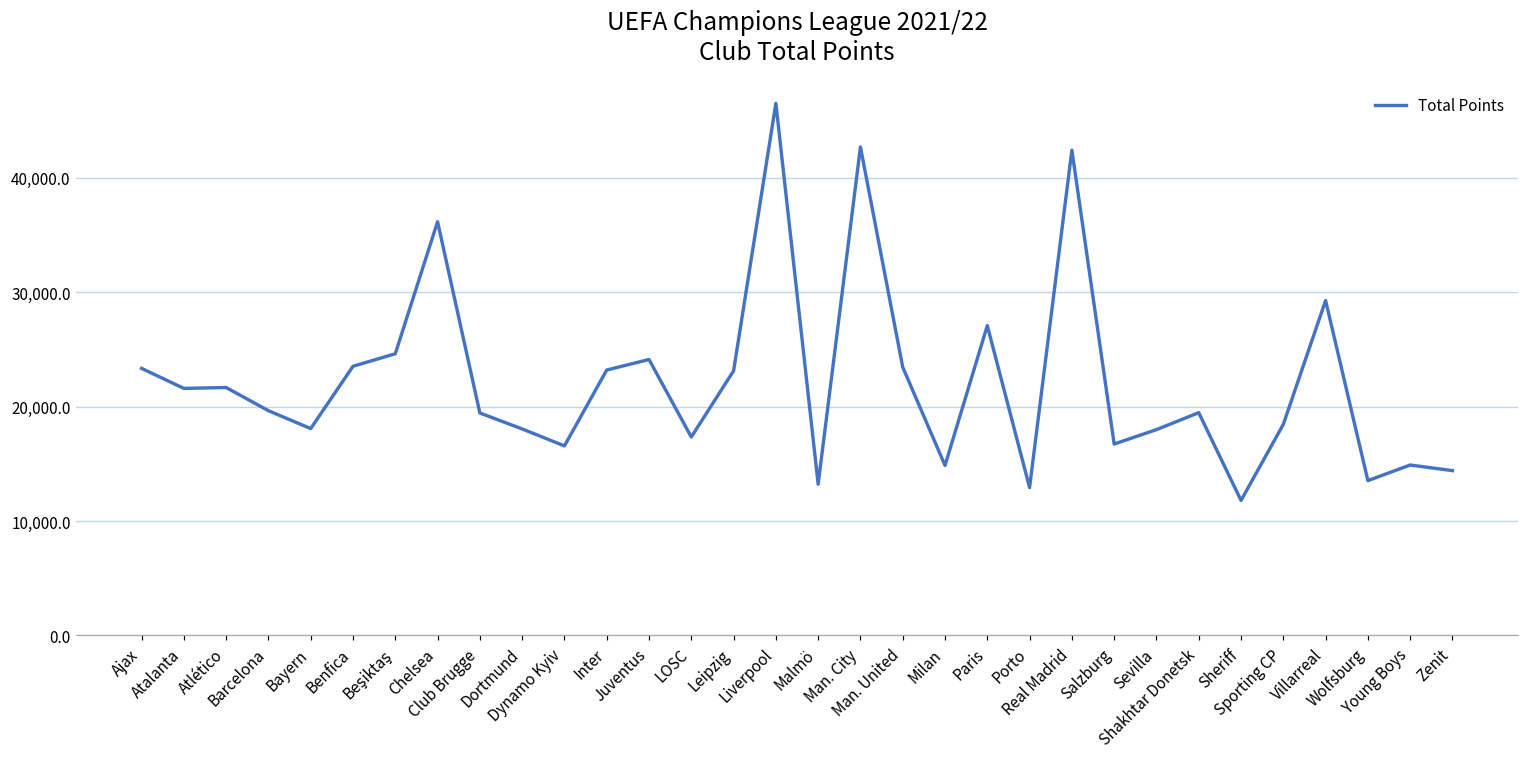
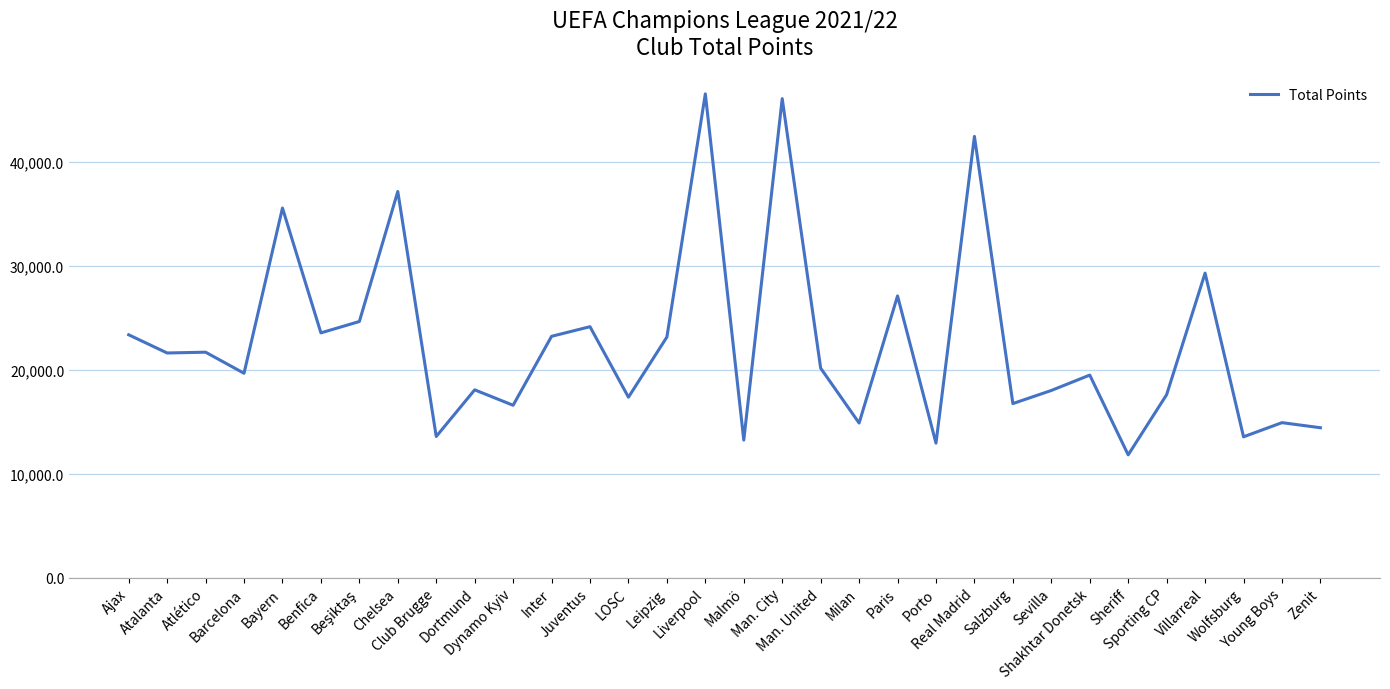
  {
    "Ajax": "23,300",
    "Atalanta": "21,600",
    "Atlético": "21,700",
    "Barcelona": "19,600",
-   "Bayern": "18,100",
+   "Bayern": "35,500",
    "Benfica": "23,500",
    "Beşiktaş": "24,600",
-   "Chelsea": "36,200",
-   "Club Brugge": "19,400",
+   "Chelsea": "37,100",
+   "Club Brugge": "13,600",
    "Dortmund": "18,000",
    "Dynamo Kyiv": "16,600",
    "Inter": "23,200",
    "Juventus": "24,100",
    "LOSC": "17,300",
    "Leipzig": "23,100",
    "Liverpool": "46,500",
    "Malmö": "13,200",
-   "Man. City": "42,700",
-   "Man. United": "23,400",
+   "Man. City": "46,100",
+   "Man. United": "20,100",
    "Milan": "14,900",
    "Paris": "27,100",
    "Porto": "12,900",
    "Real Madrid": "42,400",
    "Salzburg": "16,700",
    "Sevilla": "18,000",
    "Shakhtar Donetsk": "19,500",
    "Sheriff": "11,800",
-   "Sporting CP": "18,400",
+   "Sporting CP": "17,600",
    "Villarreal": "29,300",
    "Wolfsburg": "13,500",
    "Young Boys": "14,900",
    "Zenit": "14,400"
  }
